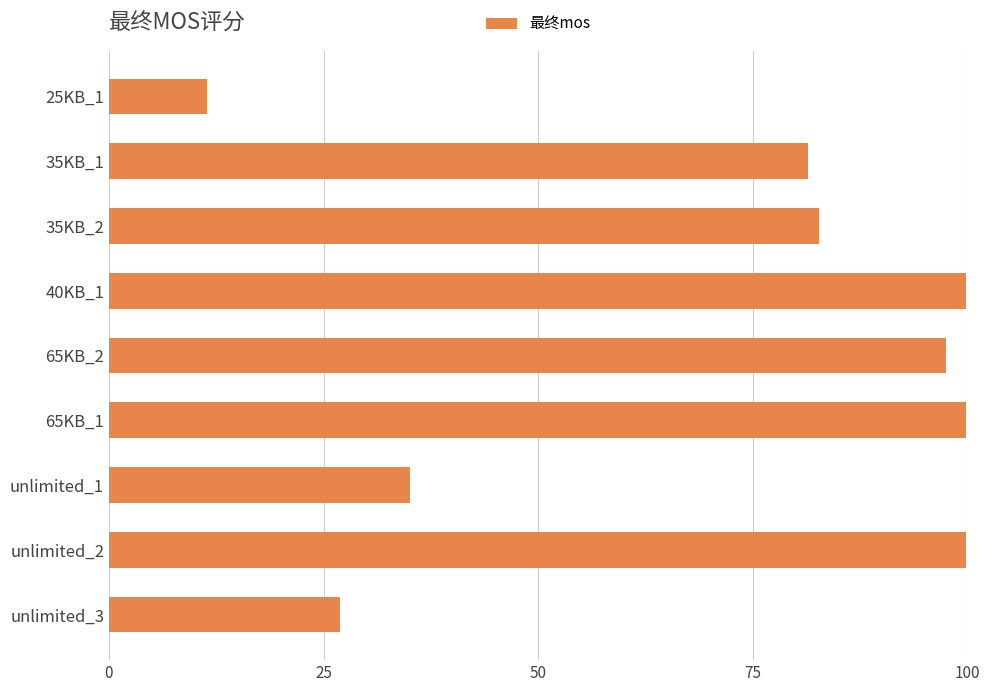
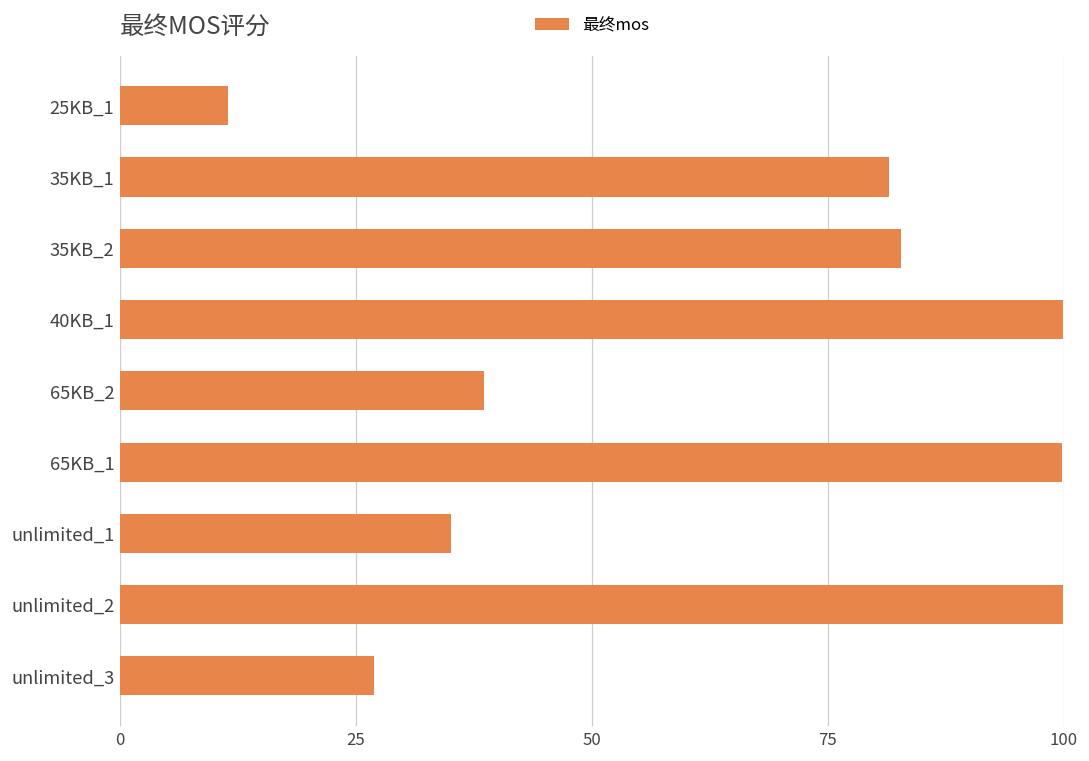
  {
    "25KB_1": 11,
    "35KB_1": 81,
    "35KB_2": 83,
    "40KB_1": 100,
-   "65KB_2": 98,
+   "65KB_2": 39,
    "65KB_1": 100,
    "unlimited_1": 35,
    "unlimited_2": 100,
    "unlimited_3": 27
  }
